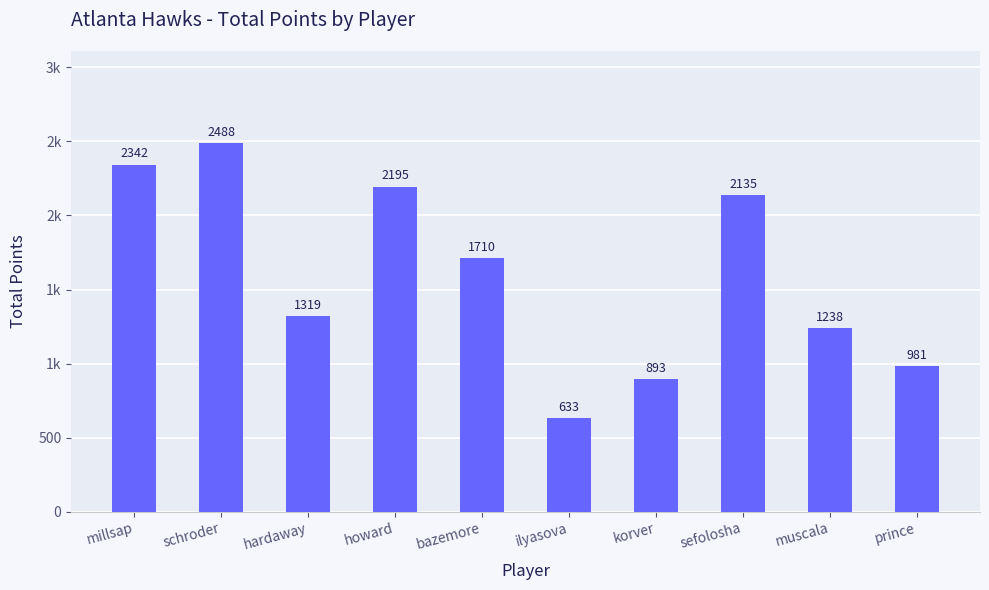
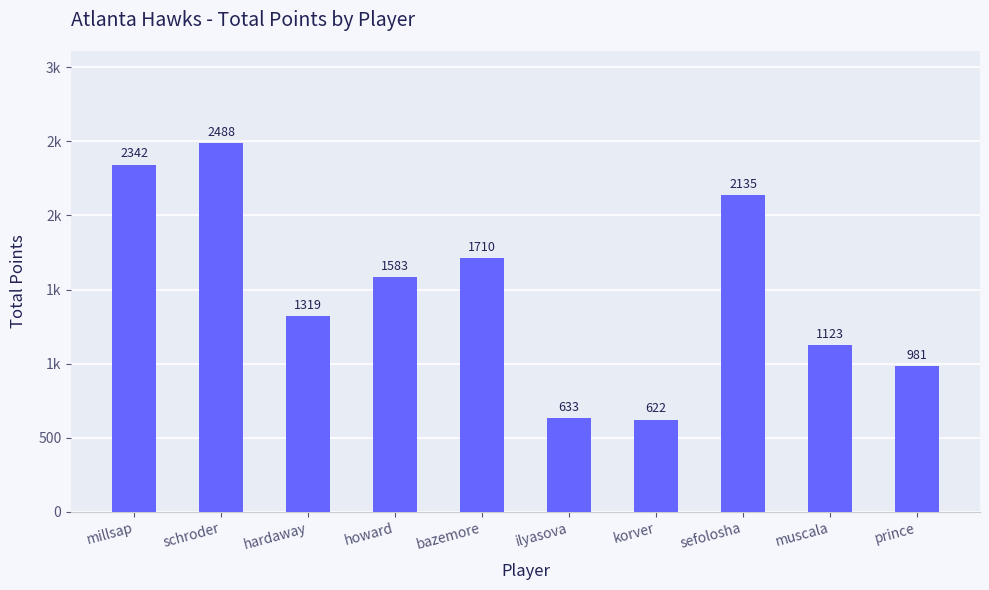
  {
    "millsap": 2342,
    "schroder": 2488,
    "hardaway": 1319,
-   "howard": 2195,
+   "howard": 1583,
    "bazemore": 1710,
    "ilyasova": 633,
-   "korver": 893,
+   "korver": 622,
    "sefolosha": 2135,
-   "muscala": 1238,
+   "muscala": 1123,
    "prince": 981
  }
